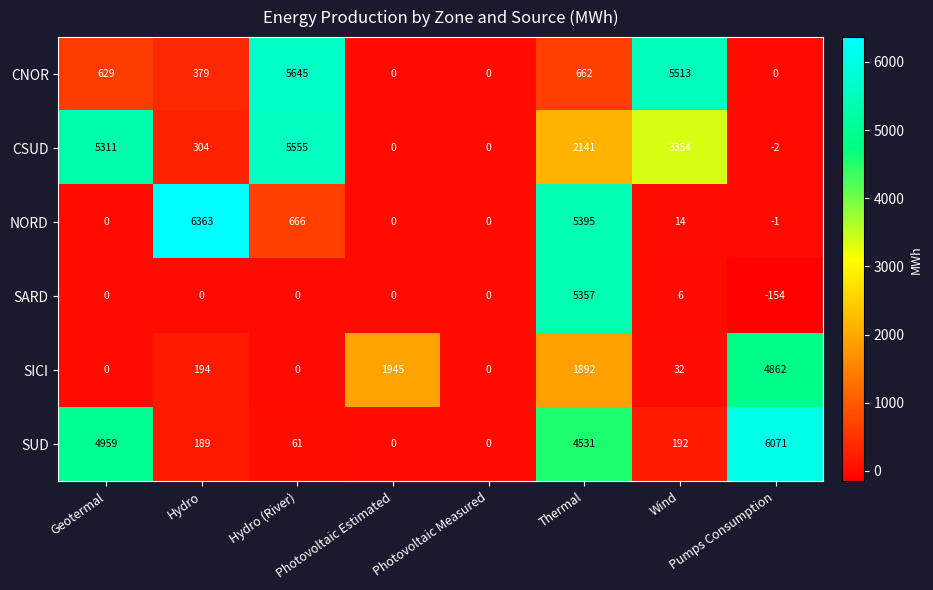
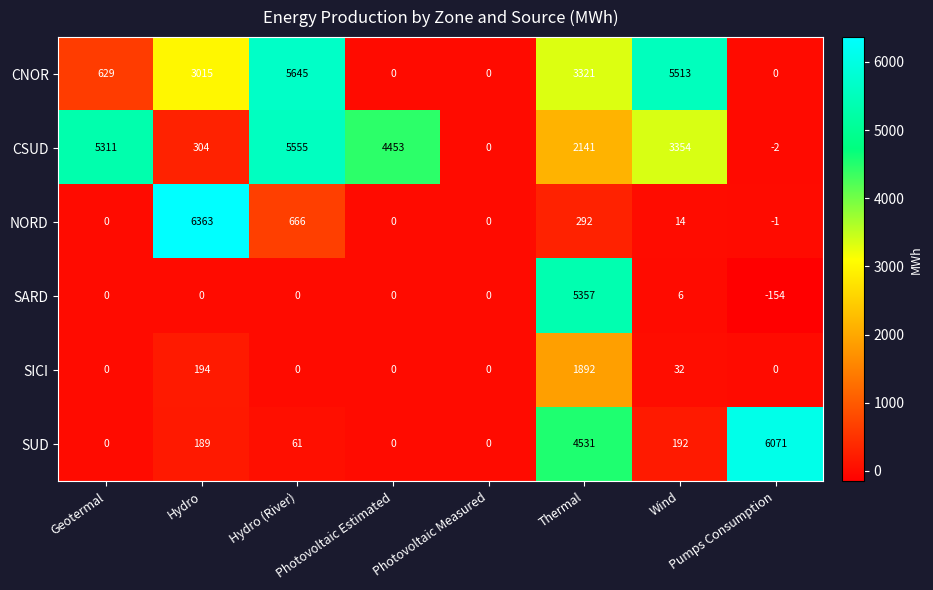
  {
    "CNOR": {
      "Geotermal": 629,
-     "Hydro": 379,
+     "Hydro": 3015,
      "Hydro (River)": 5645,
      "Photovoltaic Estimated": 0,
      "Photovoltaic Measured": 0,
-     "Thermal": 662,
+     "Thermal": 3321,
      "Wind": 5513,
      "Pumps Consumption": 0
    },
    "CSUD": {
      "Geotermal": 5311,
      "Hydro": 304,
      "Hydro (River)": 5555,
-     "Photovoltaic Estimated": 0,
+     "Photovoltaic Estimated": 4453,
      "Photovoltaic Measured": 0,
      "Thermal": 2141,
      "Wind": 3354,
      "Pumps Consumption": -2
    },
    "NORD": {
      "Geotermal": 0,
      "Hydro": 6363,
      "Hydro (River)": 666,
      "Photovoltaic Estimated": 0,
      "Photovoltaic Measured": 0,
-     "Thermal": 5395,
+     "Thermal": 292,
      "Wind": 14,
      "Pumps Consumption": -1
    },
    "SARD": {
      "Geotermal": 0,
      "Hydro": 0,
      "Hydro (River)": 0,
      "Photovoltaic Estimated": 0,
      "Photovoltaic Measured": 0,
      "Thermal": 5357,
      "Wind": 6,
      "Pumps Consumption": -154
    },
    "SICI": {
      "Geotermal": 0,
      "Hydro": 194,
      "Hydro (River)": 0,
-     "Photovoltaic Estimated": 1945,
+     "Photovoltaic Estimated": 0,
      "Photovoltaic Measured": 0,
      "Thermal": 1892,
      "Wind": 32,
-     "Pumps Consumption": 4862
+     "Pumps Consumption": 0
    },
    "SUD": {
-     "Geotermal": 4959,
+     "Geotermal": 0,
      "Hydro": 189,
      "Hydro (River)": 61,
      "Photovoltaic Estimated": 0,
      "Photovoltaic Measured": 0,
      "Thermal": 4531,
      "Wind": 192,
      "Pumps Consumption": 6071
    }
  }
